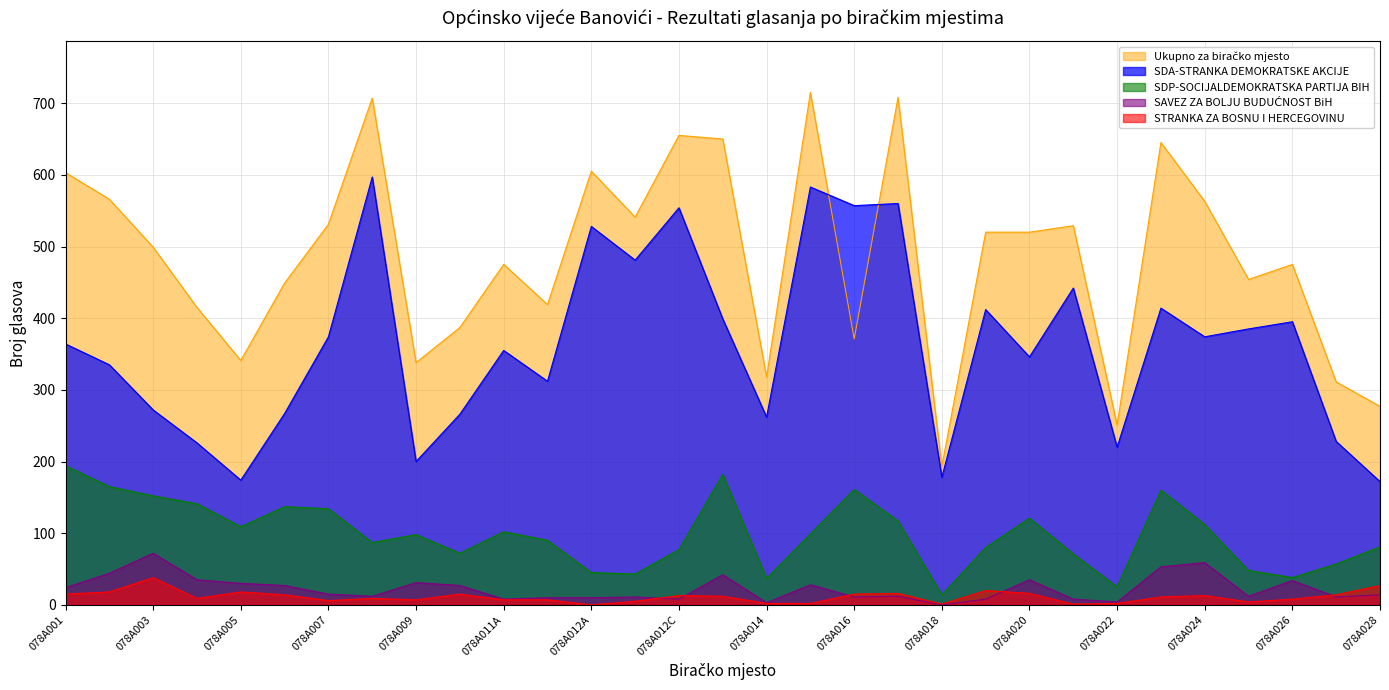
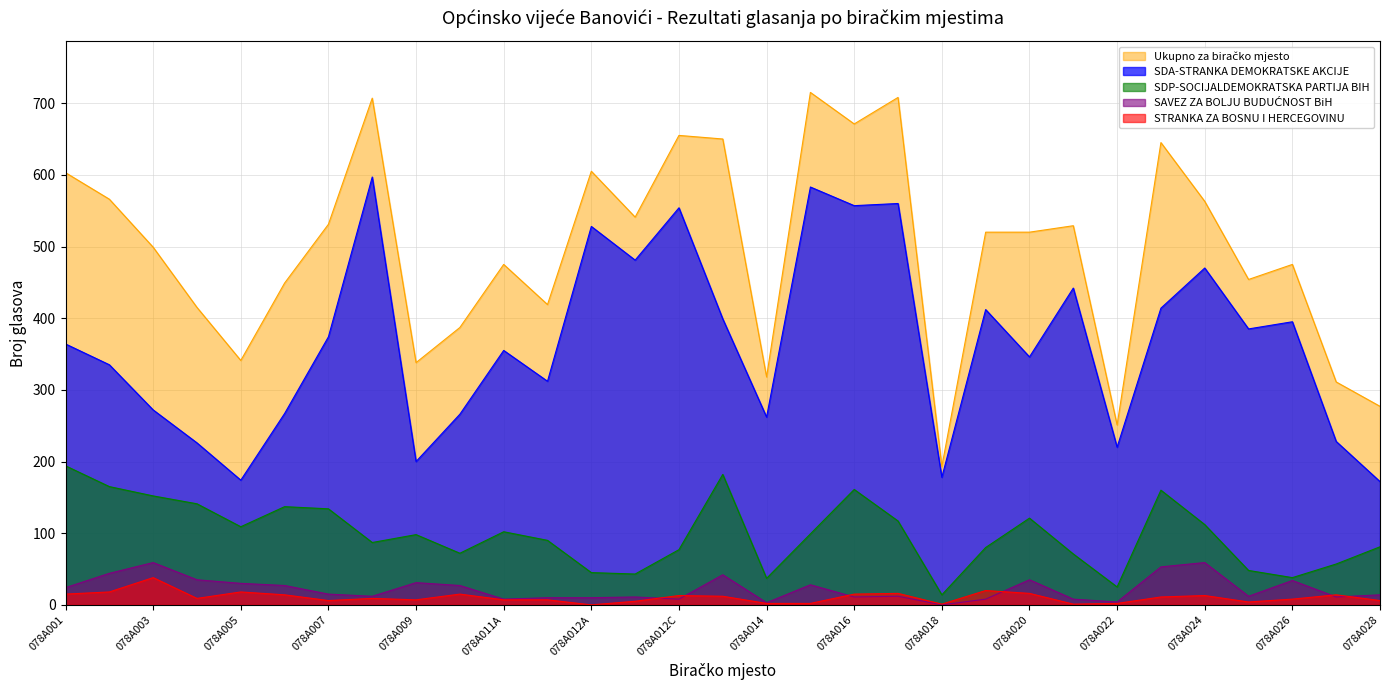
  {
    "Ukupno za biračko mjesto": {
      "078A001": 600,
      "078A003": 500,
      "078A005": 340,
      "078A007": 530,
      "078A009": 340,
      "078A011A": 480,
      "078A012A": 610,
      "078A012C": 660,
      "078A014": 320,
-     "078A016": 370,
+     "078A016": 670,
      "078A018": 190,
      "078A020": 520,
      "078A022": 250,
      "078A024": 560,
      "078A026": 480,
      "078A028": 280
    },
    "SDA-STRANKA DEMOKRATSKE AKCIJE": {
      "078A001": 360,
      "078A003": 270,
      "078A005": 170,
      "078A007": 370,
      "078A009": 200,
      "078A011A": 360,
      "078A012A": 530,
      "078A012C": 550,
      "078A014": 260,
      "078A016": 560,
      "078A018": 180,
      "078A020": 350,
      "078A022": 220,
-     "078A024": 370,
+     "078A024": 470,
      "078A026": 400,
      "078A028": 170
    },
    "SDP-SOCIJALDEMOKRATSKA PARTIJA BIH": {
      "078A001": 190,
      "078A003": 150,
      "078A005": 110,
      "078A007": 130,
      "078A009": 100,
      "078A011A": 100,
      "078A012A": 50,
      "078A012C": 80,
      "078A014": 40,
      "078A016": 160,
      "078A018": 10,
      "078A020": 120,
      "078A022": 30,
      "078A024": 110,
      "078A026": 40,
      "078A028": 80
    },
    "SAVEZ ZA BOLJU BUDUĆNOST BiH": {
      "078A001": 20,
-     "078A003": 70,
+     "078A003": 60,
      "078A005": 30,
      "078A007": 20,
      "078A009": 30,
      "078A012A": 10,
      "078A012C": 10,
      "078A016": 10,
      "078A020": 40,
      "078A024": 60,
      "078A026": 30,
      "078A028": 10
    },
    "STRANKA ZA BOSNU I HERCEGOVINU": {
      "078A001": 20,
      "078A003": 40,
      "078A005": 20,
      "078A007": 10,
      "078A009": 10,
      "078A012A": 0,
      "078A012C": 10,
      "078A016": 20,
      "078A020": 20,
      "078A024": 10,
      "078A026": 10,
-     "078A028": 30
+     "078A028": 10
    }
  }
